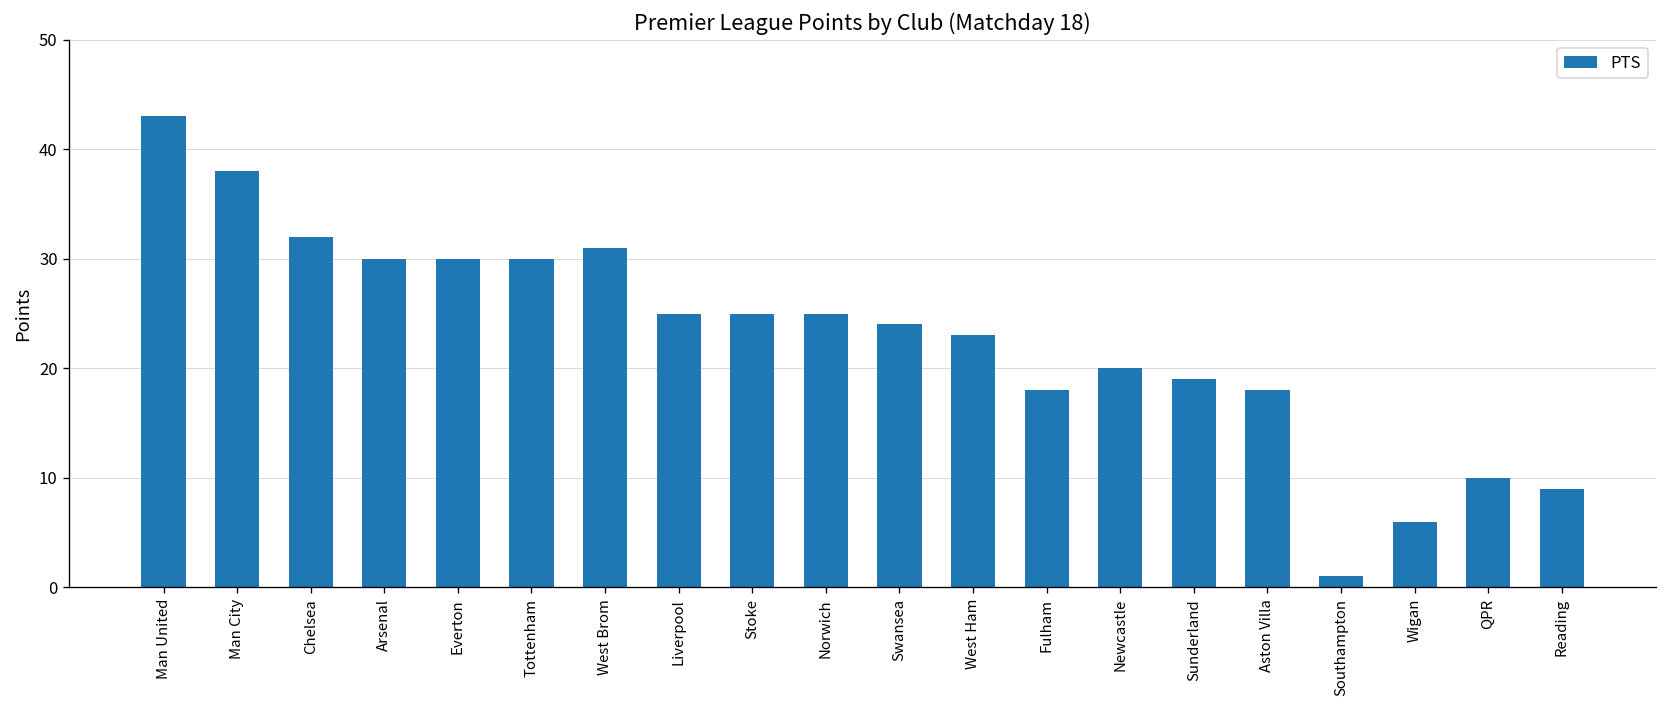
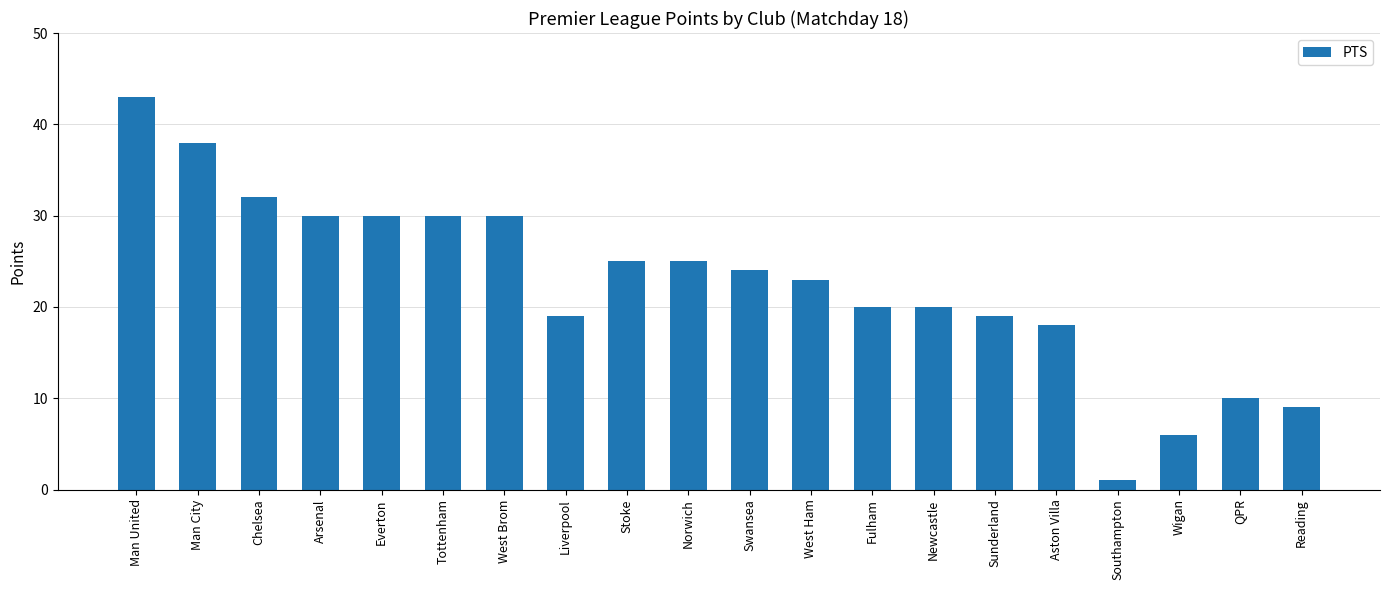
  {
    "Man United": 43,
    "Man City": 38,
    "Chelsea": 32,
    "Arsenal": 30,
    "Everton": 30,
    "Tottenham": 30,
-   "West Brom": 31,
-   "Liverpool": 25,
+   "West Brom": 30,
+   "Liverpool": 19,
    "Stoke": 25,
    "Norwich": 25,
    "Swansea": 24,
    "West Ham": 23,
-   "Fulham": 18,
+   "Fulham": 20,
    "Newcastle": 20,
    "Sunderland": 19,
    "Aston Villa": 18,
    "Southampton": 1,
    "Wigan": 6,
    "QPR": 10,
    "Reading": 9
  }
